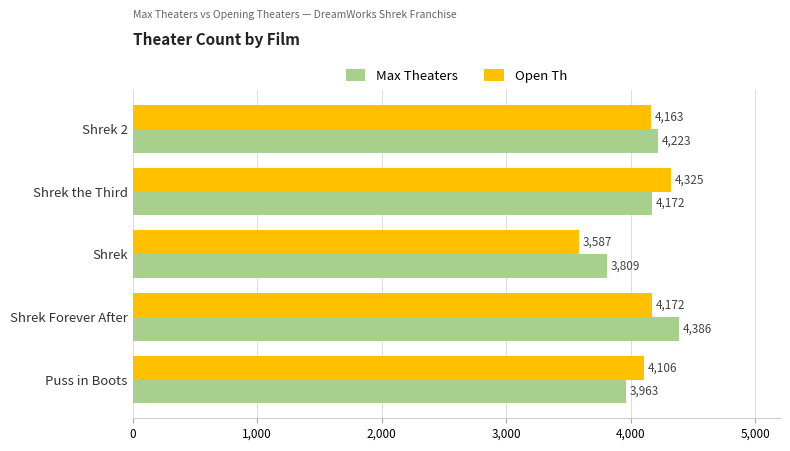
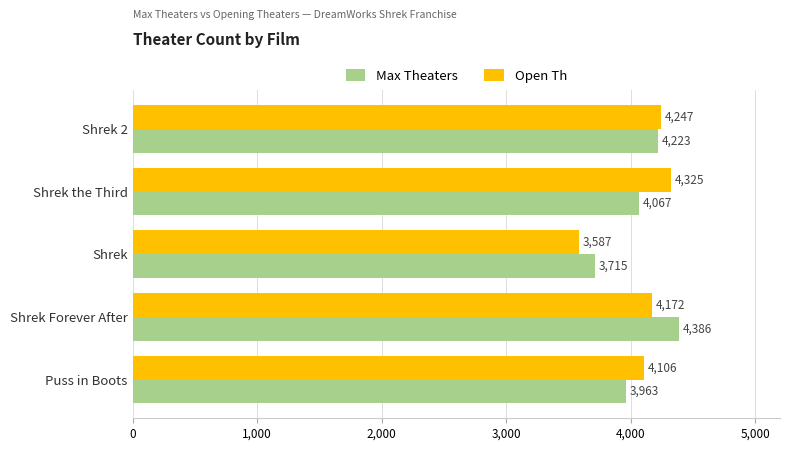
  {
    "Max Theaters": {
      "Shrek 2": "4,223",
-     "Shrek the Third": "4,172",
-     "Shrek": "3,809",
+     "Shrek the Third": "4,067",
+     "Shrek": "3,715",
      "Shrek Forever After": "4,386",
      "Puss in Boots": "3,963"
    },
    "Open Th": {
-     "Shrek 2": "4,163",
+     "Shrek 2": "4,247",
      "Shrek the Third": "4,325",
      "Shrek": "3,587",
      "Shrek Forever After": "4,172",
      "Puss in Boots": "4,106"
    }
  }
